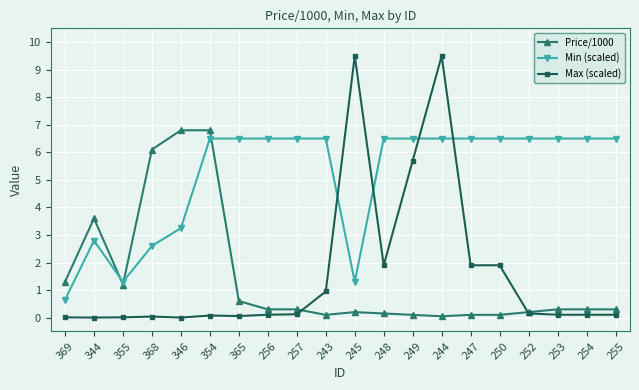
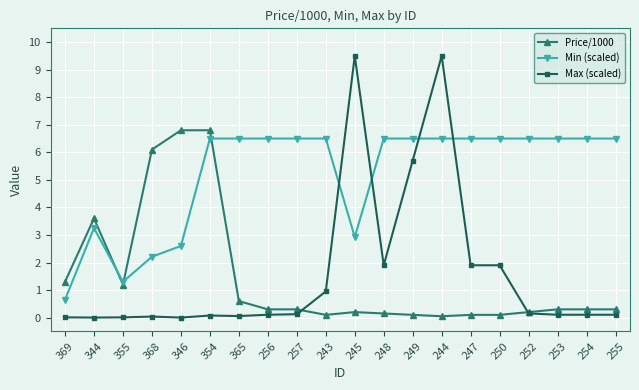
  {
    "Min (scaled)": {
      "369": 0.7,
-     "344": 2.8,
+     "344": 3.3,
      "355": 1.3,
-     "368": 2.6,
-     "346": 3.3,
+     "368": 2.2,
+     "346": 2.6,
      "354": 6.5,
      "365": 6.5,
      "256": 6.5,
      "257": 6.5,
      "243": 6.5,
-     "245": 1.3,
+     "245": 2.9,
      "248": 6.5,
      "249": 6.5,
      "244": 6.5,
      "247": 6.5,
      "250": 6.5,
      "252": 6.5,
      "253": 6.5,
      "254": 6.5,
      "255": 6.5
    }
  }
